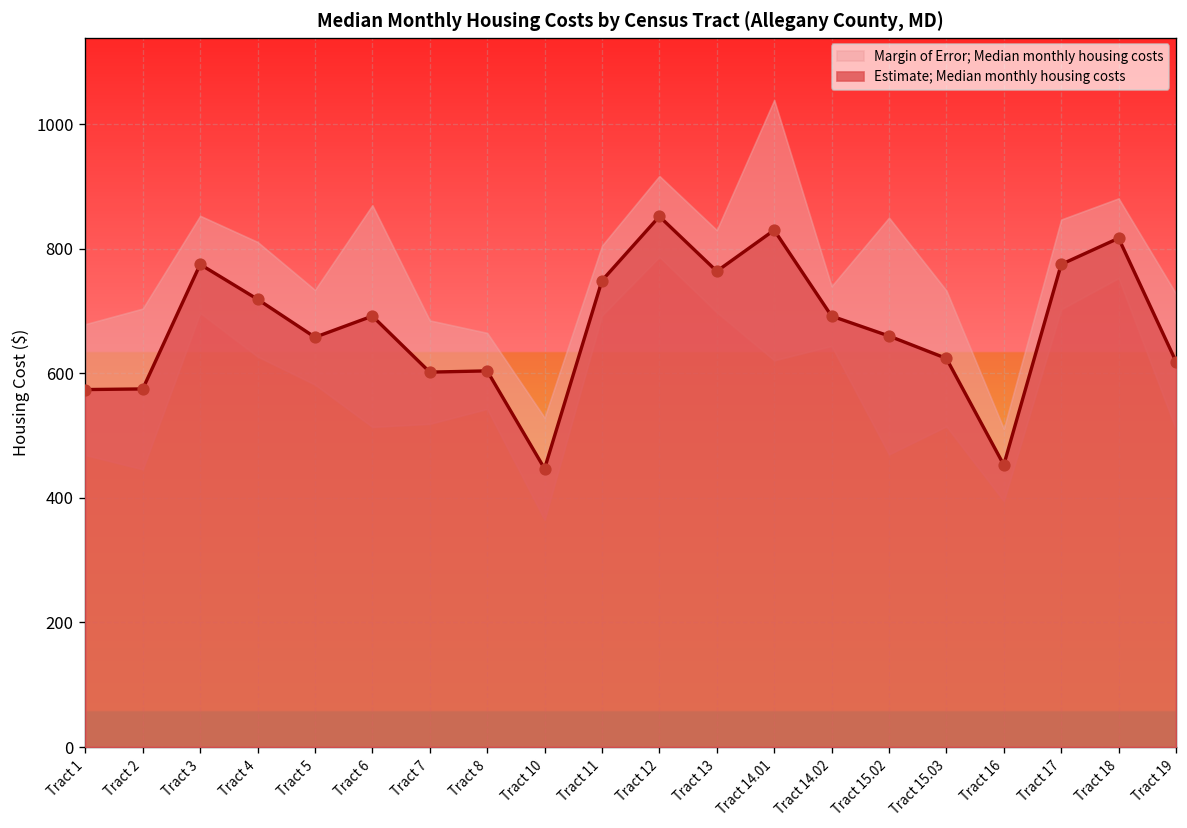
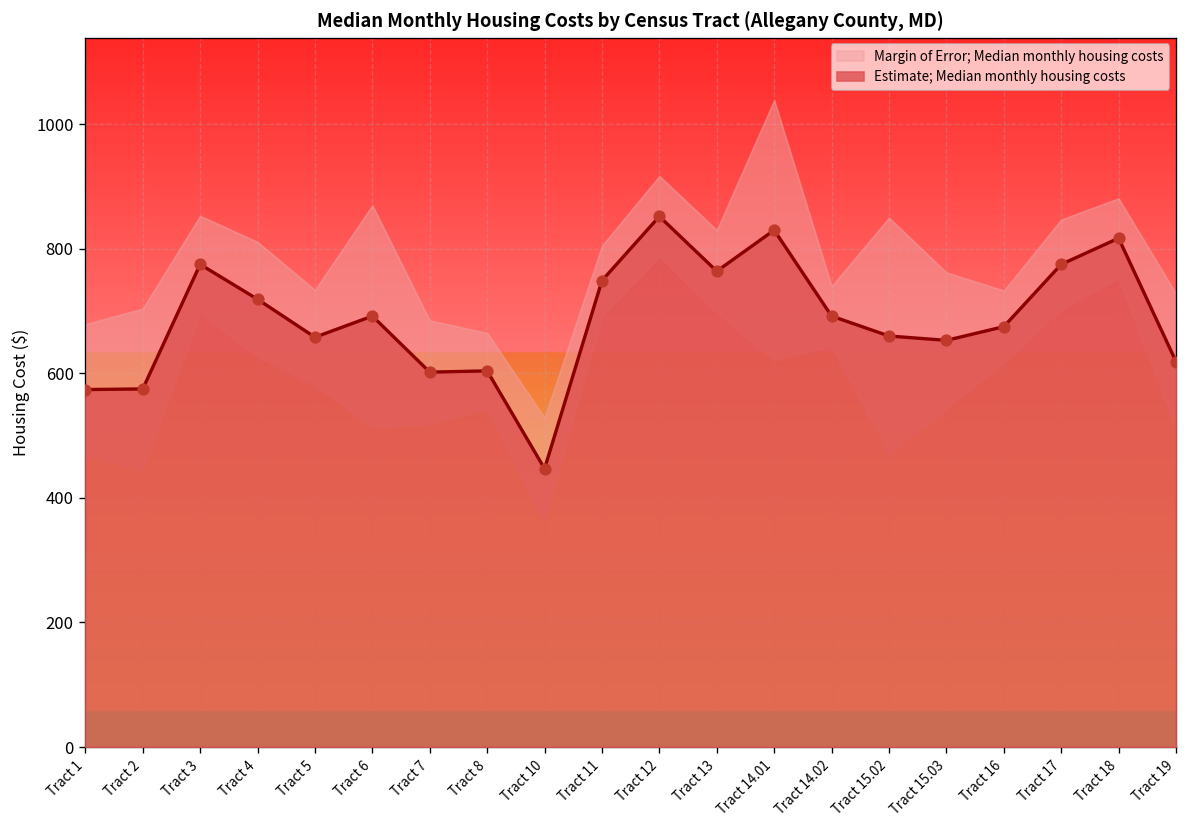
  {
    "Estimate; Median monthly housing costs": {
      "Tract 1": 570,
      "Tract 2": 580,
      "Tract 3": 780,
      "Tract 4": 720,
      "Tract 5": 660,
      "Tract 6": 690,
      "Tract 7": 600,
      "Tract 8": 600,
      "Tract 10": 450,
      "Tract 11": 750,
      "Tract 12": 850,
      "Tract 13": 760,
      "Tract 14.01": 830,
      "Tract 14.02": 690,
      "Tract 15.02": 660,
-     "Tract 15.03": 620,
-     "Tract 16": 450,
+     "Tract 15.03": 650,
+     "Tract 16": 680,
      "Tract 17": 780,
      "Tract 18": 820,
      "Tract 19": 620
    }
  }
